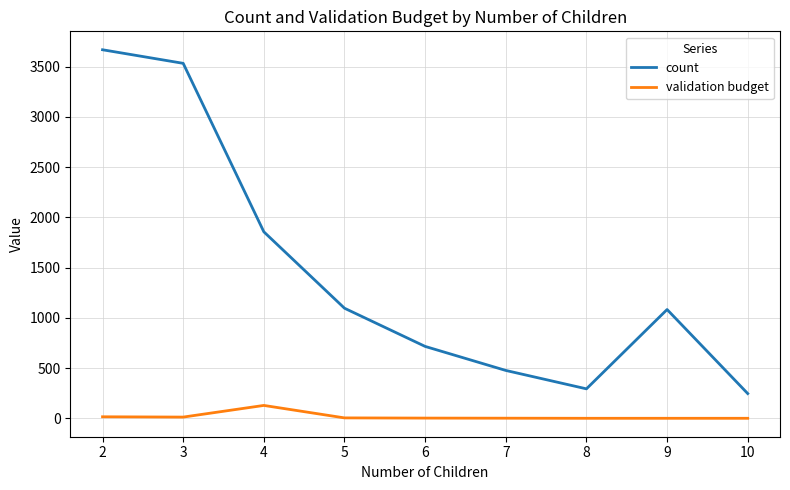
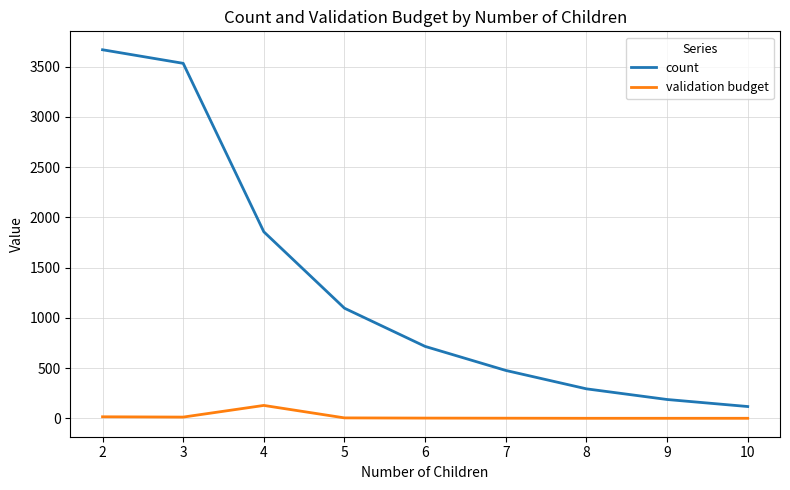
  {
    "count": {
      "2": 3670,
      "3": 3530,
      "4": 1860,
      "5": 1100,
      "6": 720,
      "7": 480,
      "8": 290,
-     "9": 1080,
-     "10": 250
+     "9": 190,
+     "10": 120
    },
    "validation budget": {
      "2": 20,
      "3": 10,
      "4": 130,
      "5": 10,
      "6": 0,
      "7": 0,
      "8": 0,
      "9": 0,
      "10": 0
    }
  }
